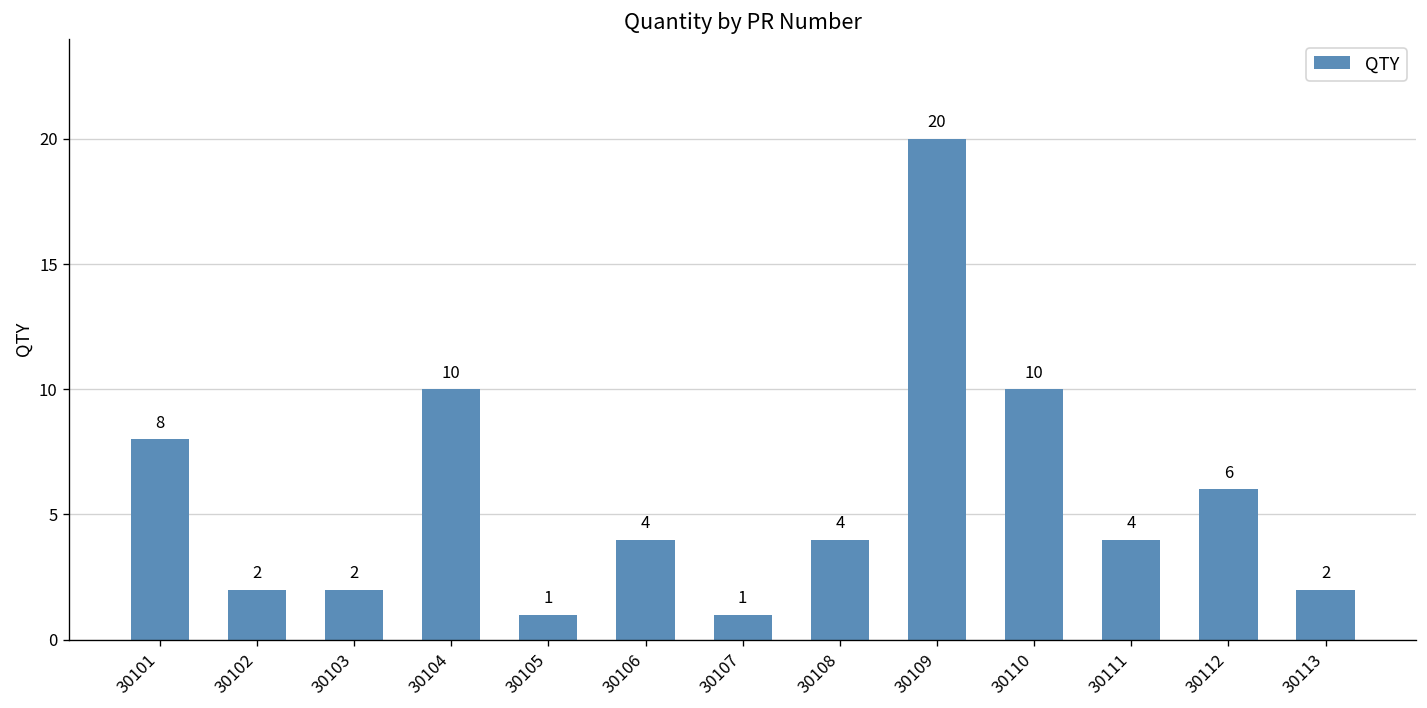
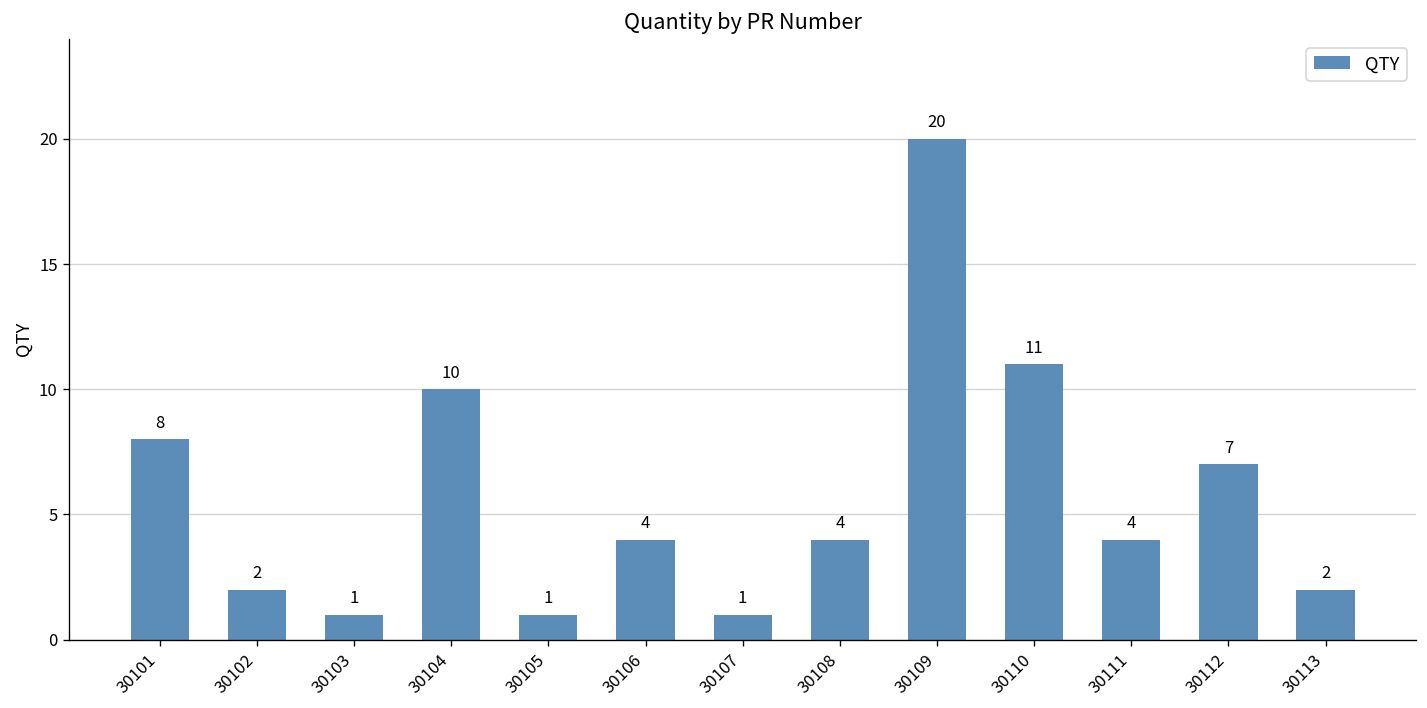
  {
    "30101": 8,
    "30102": 2,
-   "30103": 2,
+   "30103": 1,
    "30104": 10,
    "30105": 1,
    "30106": 4,
    "30107": 1,
    "30108": 4,
    "30109": 20,
-   "30110": 10,
+   "30110": 11,
    "30111": 4,
-   "30112": 6,
+   "30112": 7,
    "30113": 2
  }
